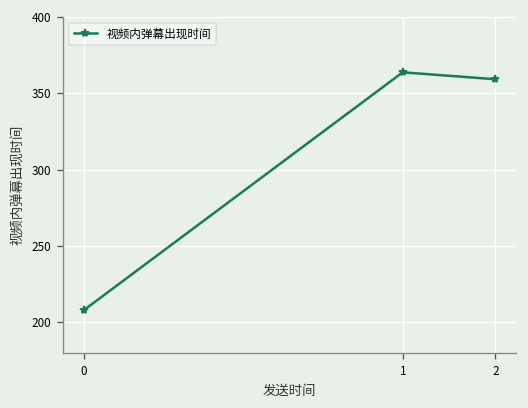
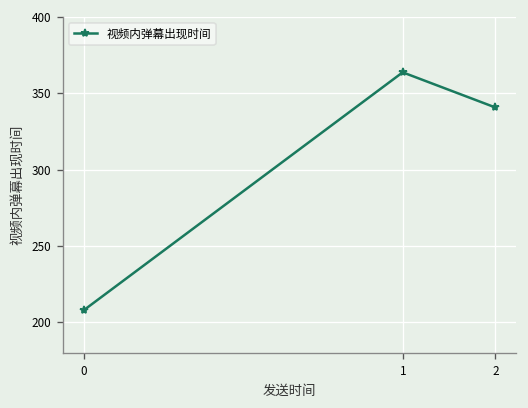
  {
    "0": 208,
    "1": 364,
-   "2": 359
+   "2": 341
  }
